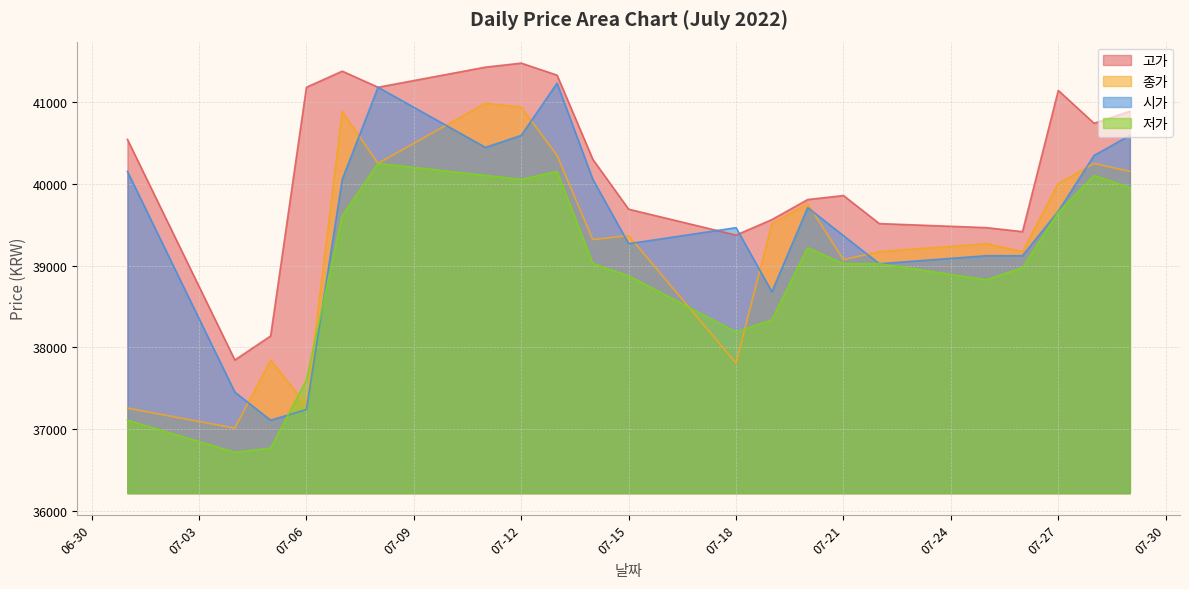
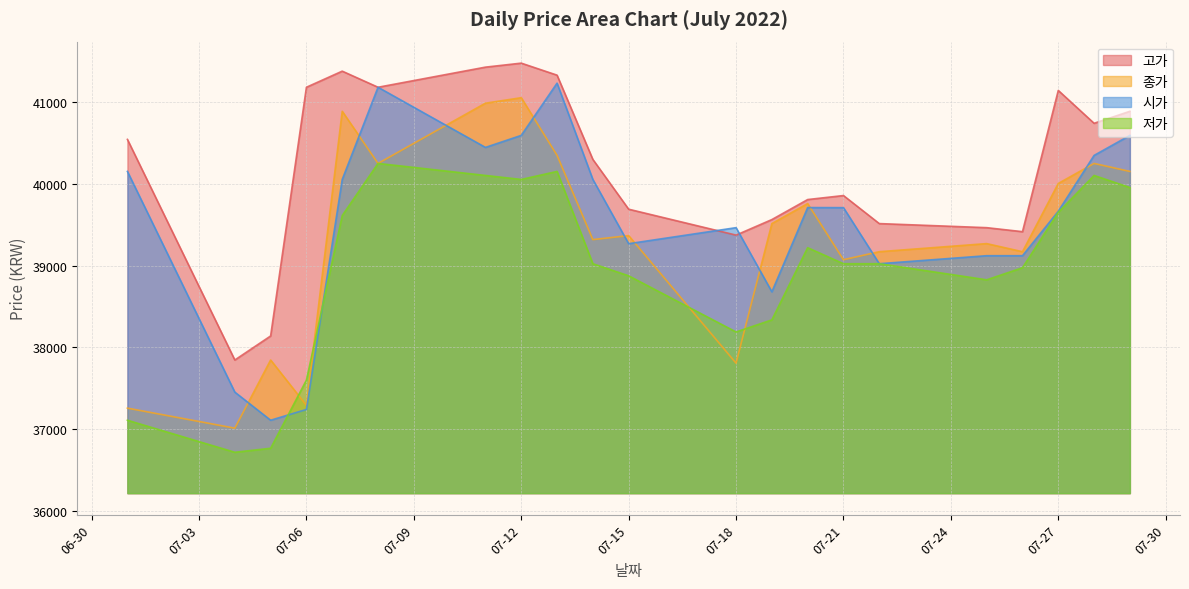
  {
    "고가": {
      "07-06": 41200,
      "07-12": 41500,
      "07-15": 39700,
      "07-18": 39400,
      "07-21": 39900,
      "07-27": 41100
    },
    "종가": {
      "07-06": 37300,
-     "07-12": 40900,
+     "07-12": 41100,
      "07-15": 39400,
      "07-18": 37800,
      "07-21": 39100,
      "07-27": 40000
    },
    "시가": {
      "07-06": 37200,
      "07-12": 40600,
      "07-15": 39300,
      "07-18": 39500,
-     "07-21": 39400
+     "07-21": 39700
    },
    "저가": {
      "07-06": 37600,
      "07-12": 40100,
      "07-15": 38900,
      "07-18": 38200,
      "07-21": 39000
    }
  }
